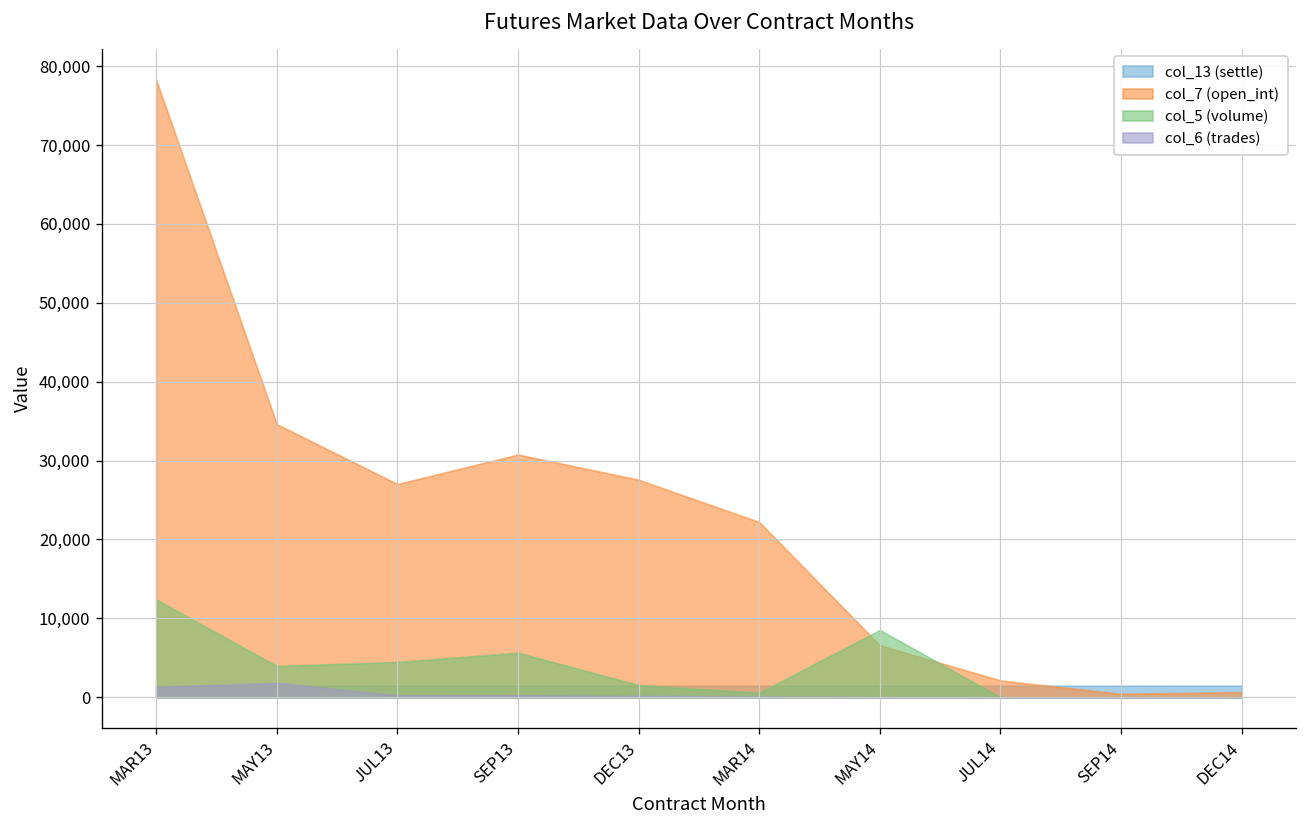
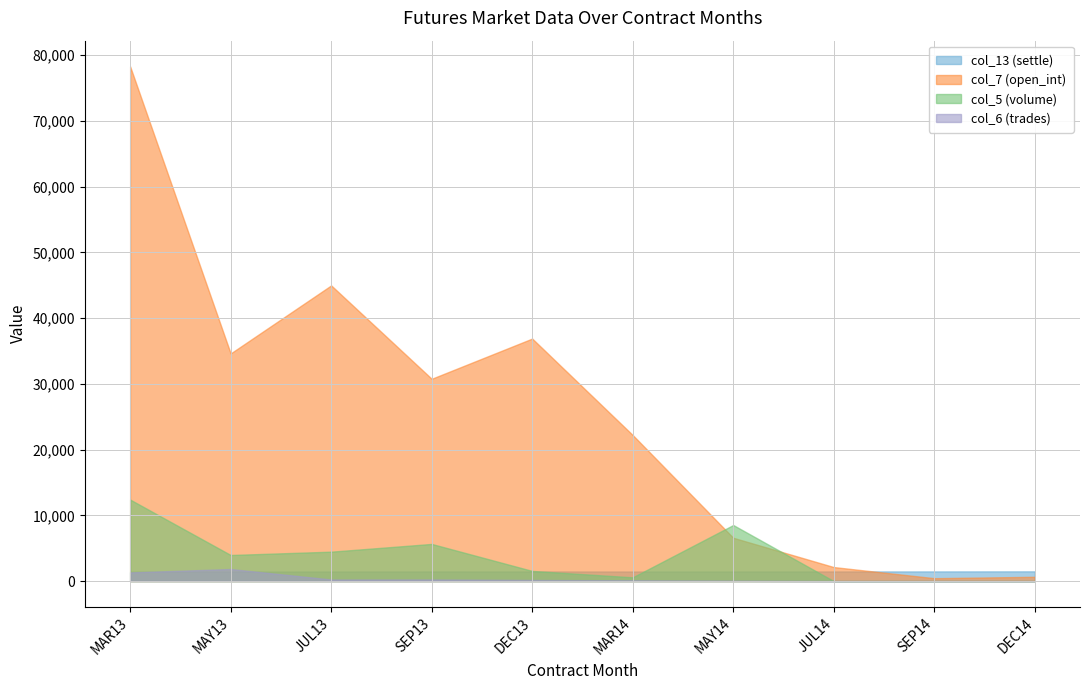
  {
    "col_7 (open_int)": {
      "MAR13": "78,000",
      "MAY13": "35,000",
-     "JUL13": "27,000",
+     "JUL13": "45,000",
      "SEP13": "31,000",
-     "DEC13": "28,000",
+     "DEC13": "37,000",
      "MAR14": "22,000",
      "MAY14": "7,000",
      "JUL14": "2,000",
      "SEP14": "0",
      "DEC14": "1,000"
    },
    "col_5 (volume)": {
      "MAR13": "12,000",
      "MAY13": "4,000",
      "JUL13": "4,000",
      "SEP13": "6,000",
      "MAR14": "1,000",
      "MAY14": "9,000"
    }
  }
